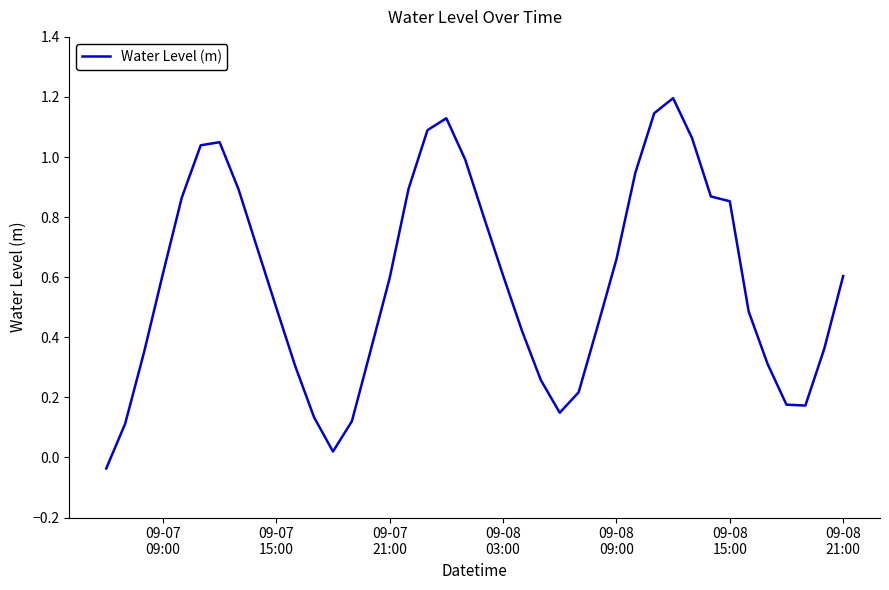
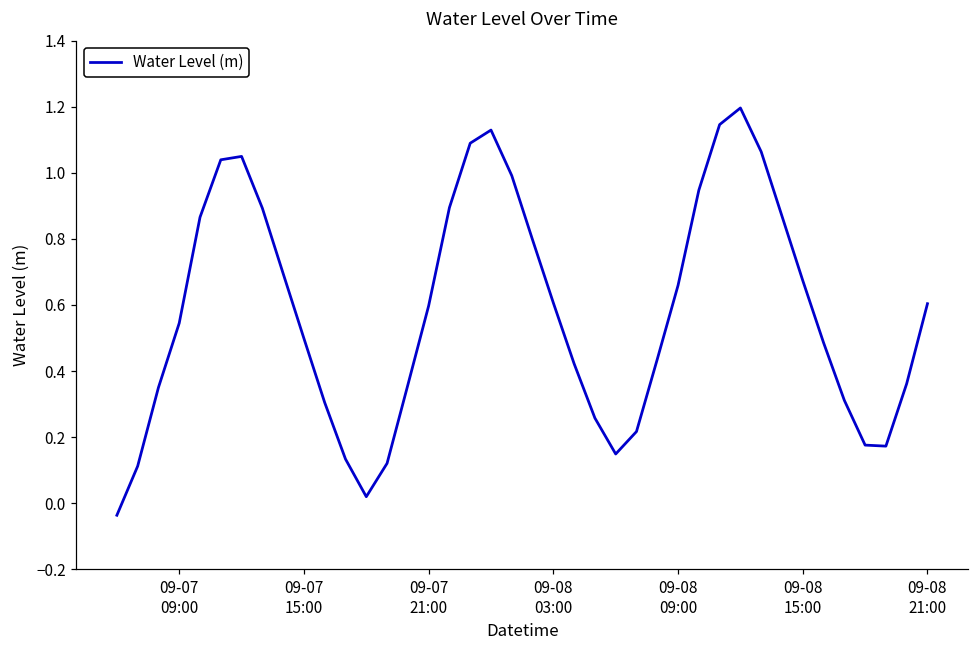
  {
-   "09-07 09:00": 0.61,
+   "09-07 09:00": 0.54,
    "09-07 15:00": 0.50,
    "09-07 21:00": 0.60,
    "09-08 03:00": 0.61,
    "09-08 09:00": 0.66,
-   "09-08 15:00": 0.85,
+   "09-08 15:00": 0.67,
    "09-08 21:00": 0.60
  }
